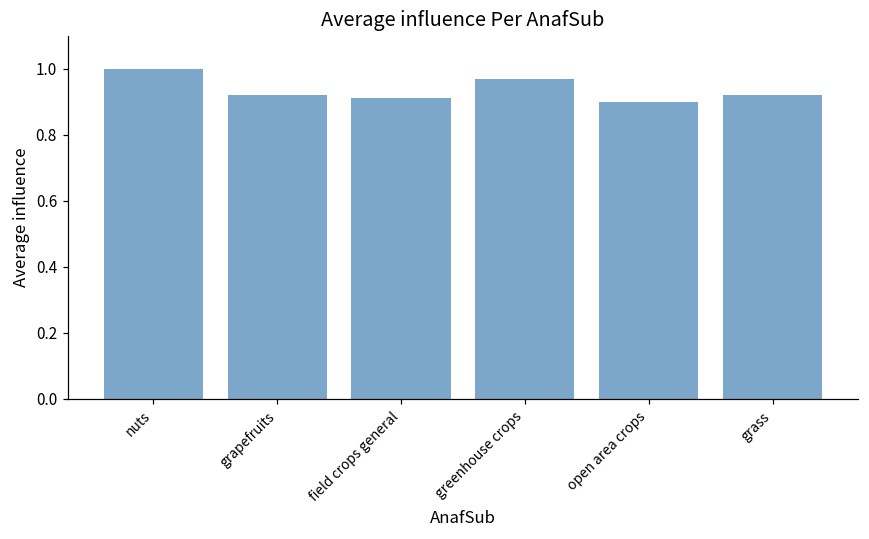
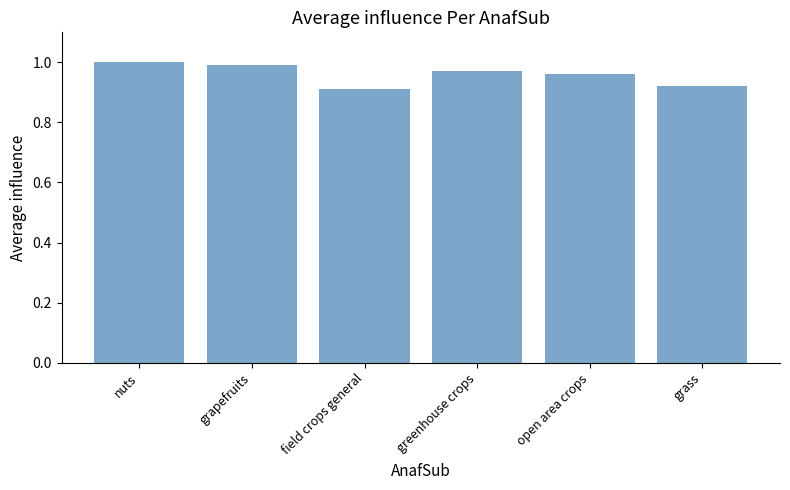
  {
    "nuts": 1.00,
-   "grapefruits": 0.92,
+   "grapefruits": 0.99,
    "field crops general": 0.91,
    "greenhouse crops": 0.97,
-   "open area crops": 0.90,
+   "open area crops": 0.96,
    "grass": 0.92
  }
